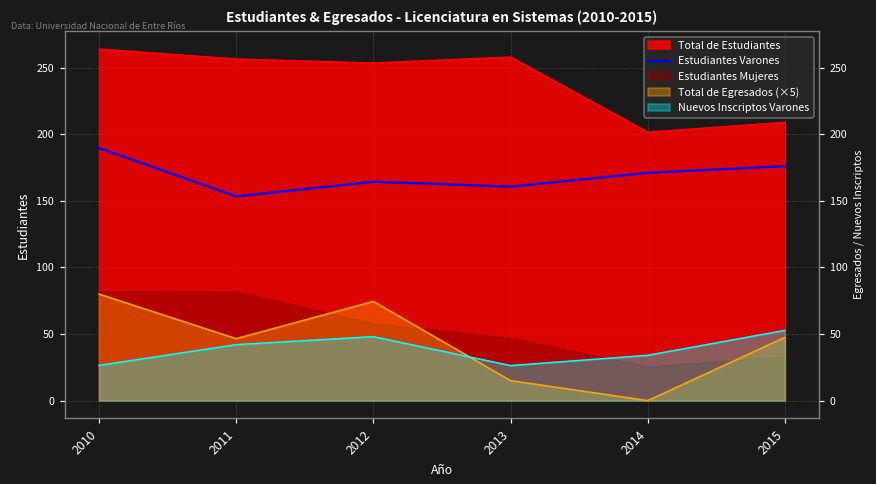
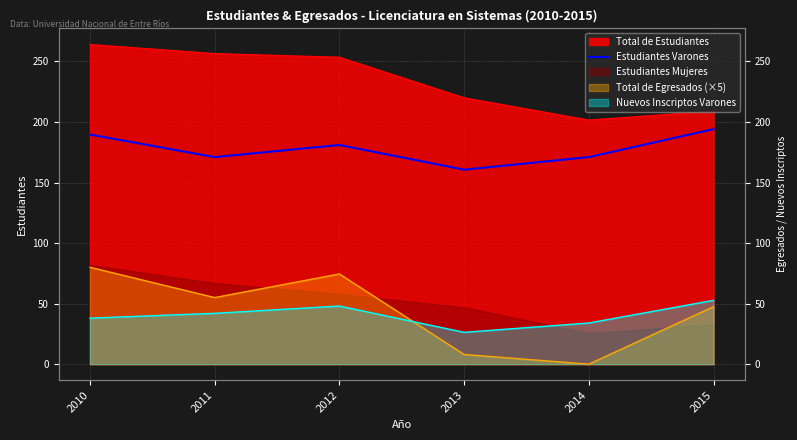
  {
    "Total de Estudiantes": {
      "2010": 264,
      "2011": 257,
      "2012": 254,
-     "2013": 258,
+     "2013": 220,
      "2014": 202
    },
    "Estudiantes Varones": {
      "2010": 190,
-     "2011": 153,
-     "2012": 164,
+     "2011": 171,
+     "2012": 181,
      "2013": 161,
      "2014": 171,
-     "2015": 176
+     "2015": 194
    },
    "Estudiantes Mujeres": {
-     "2011": 82,
+     "2011": 67,
      "2012": 58,
      "2013": 47,
      "2014": 26,
      "2015": 33
    },
    "Total de Egresados (×5)": {
-     "2011": 47,
+     "2011": 55,
      "2012": 75,
-     "2013": 15,
+     "2013": 8,
      "2014": 0,
      "2015": 48
    },
    "Nuevos Inscriptos Varones": {
-     "2010": 26,
+     "2010": 38,
      "2011": 42,
      "2012": 48,
      "2013": 26,
      "2014": 34,
      "2015": 53
    }
  }
